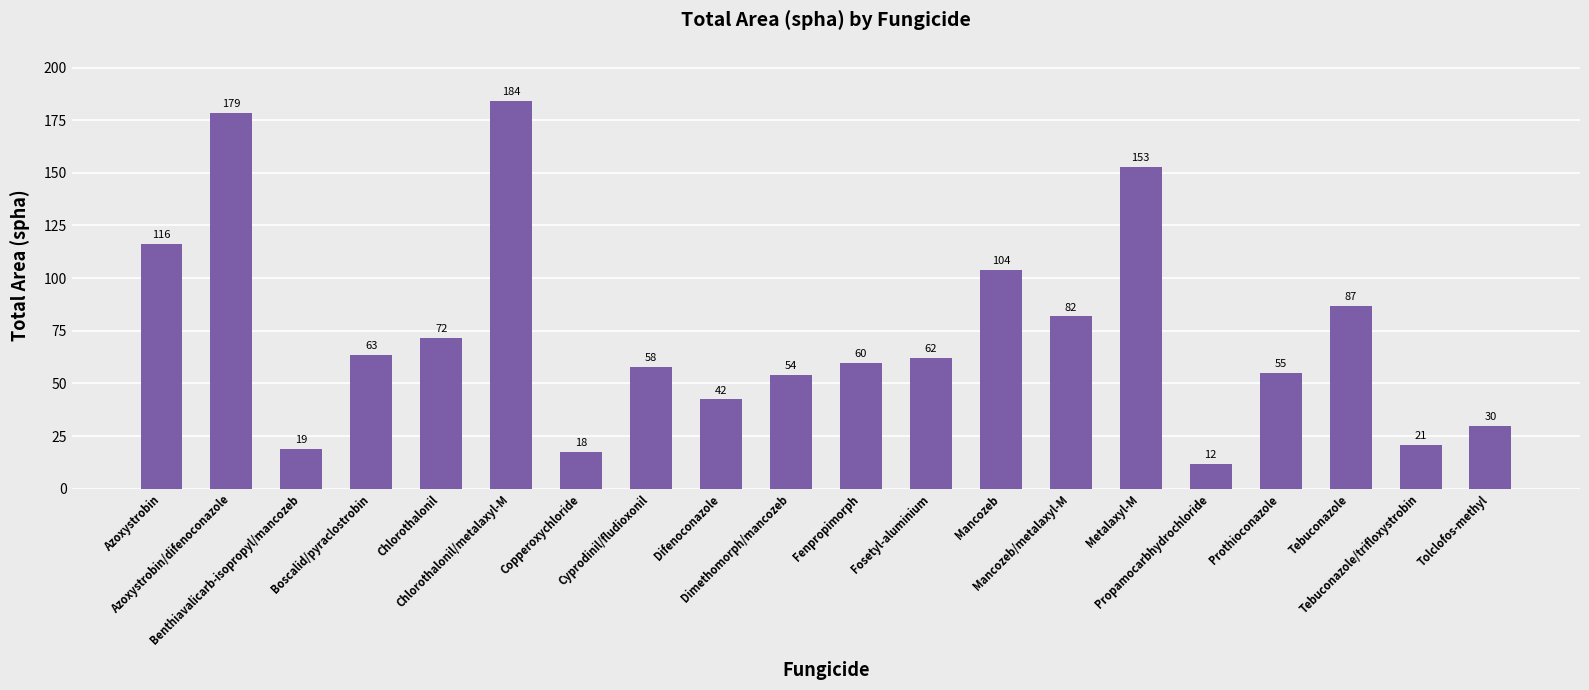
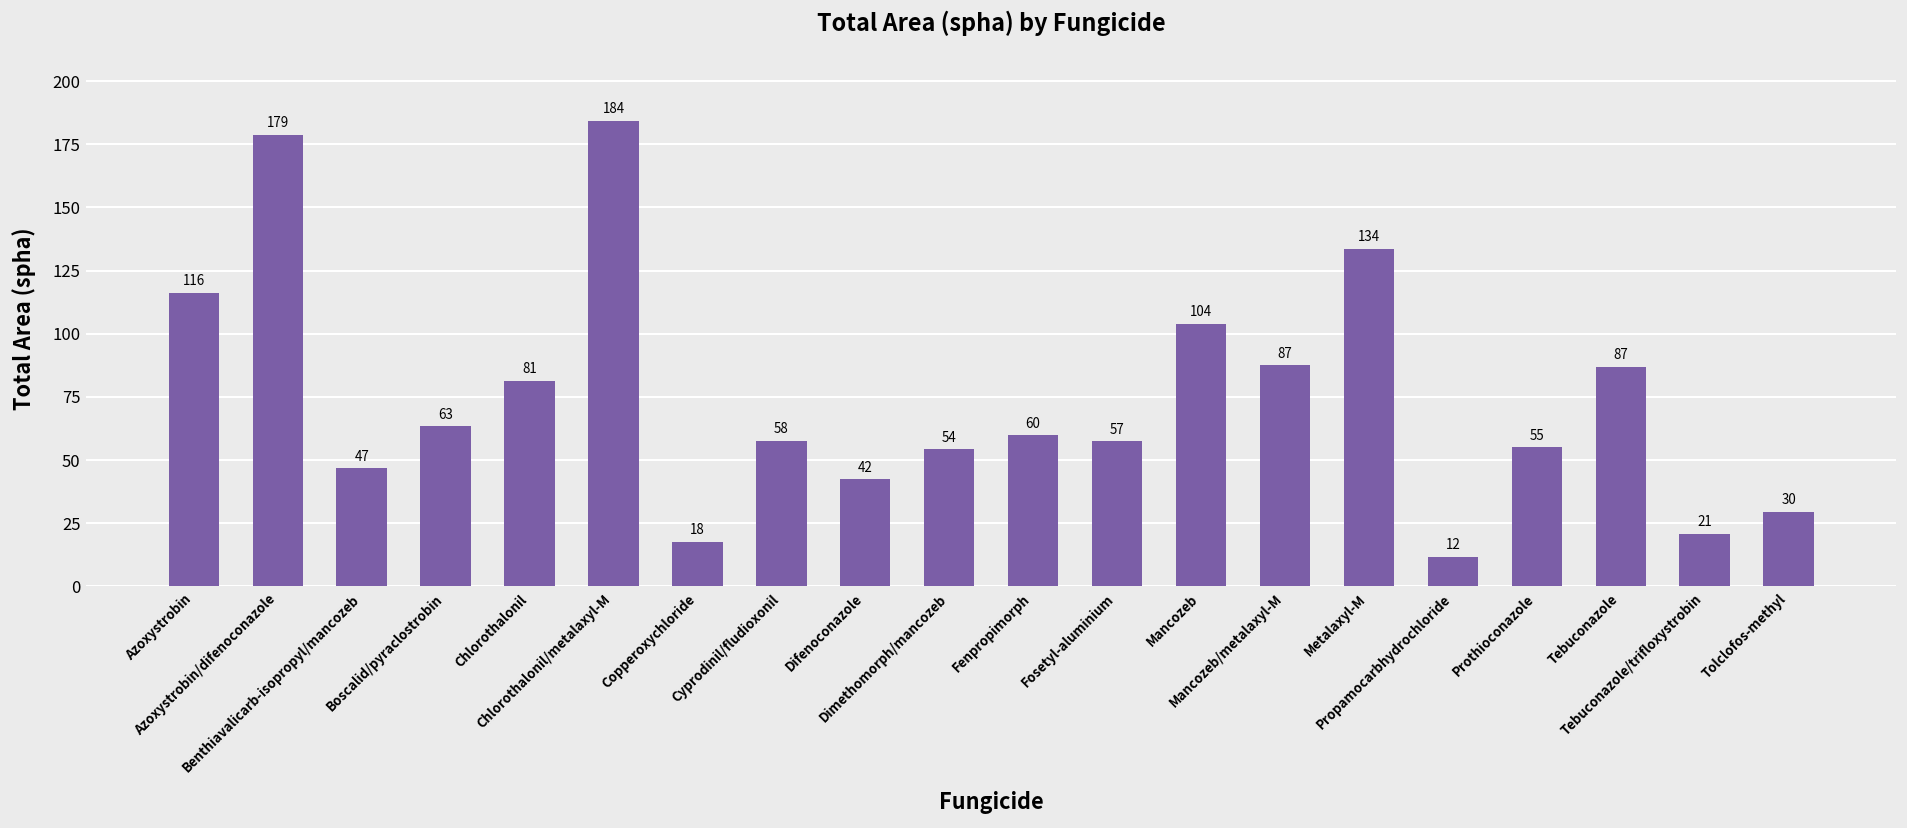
  {
    "Azoxystrobin": 116,
    "Azoxystrobin/difenoconazole": 179,
-   "Benthiavalicarb-isopropyl/mancozeb": 19,
+   "Benthiavalicarb-isopropyl/mancozeb": 47,
    "Boscalid/pyraclostrobin": 63,
-   "Chlorothalonil": 72,
+   "Chlorothalonil": 81,
    "Chlorothalonil/metalaxyl-M": 184,
    "Copperoxychloride": 18,
    "Cyprodinil/fludioxonil": 58,
    "Difenoconazole": 42,
    "Dimethomorph/mancozeb": 54,
    "Fenpropimorph": 60,
-   "Fosetyl-aluminium": 62,
+   "Fosetyl-aluminium": 57,
    "Mancozeb": 104,
-   "Mancozeb/metalaxyl-M": 82,
-   "Metalaxyl-M": 153,
+   "Mancozeb/metalaxyl-M": 87,
+   "Metalaxyl-M": 134,
    "Propamocarbhydrochloride": 12,
    "Prothioconazole": 55,
    "Tebuconazole": 87,
    "Tebuconazole/trifloxystrobin": 21,
    "Tolclofos-methyl": 30
  }
